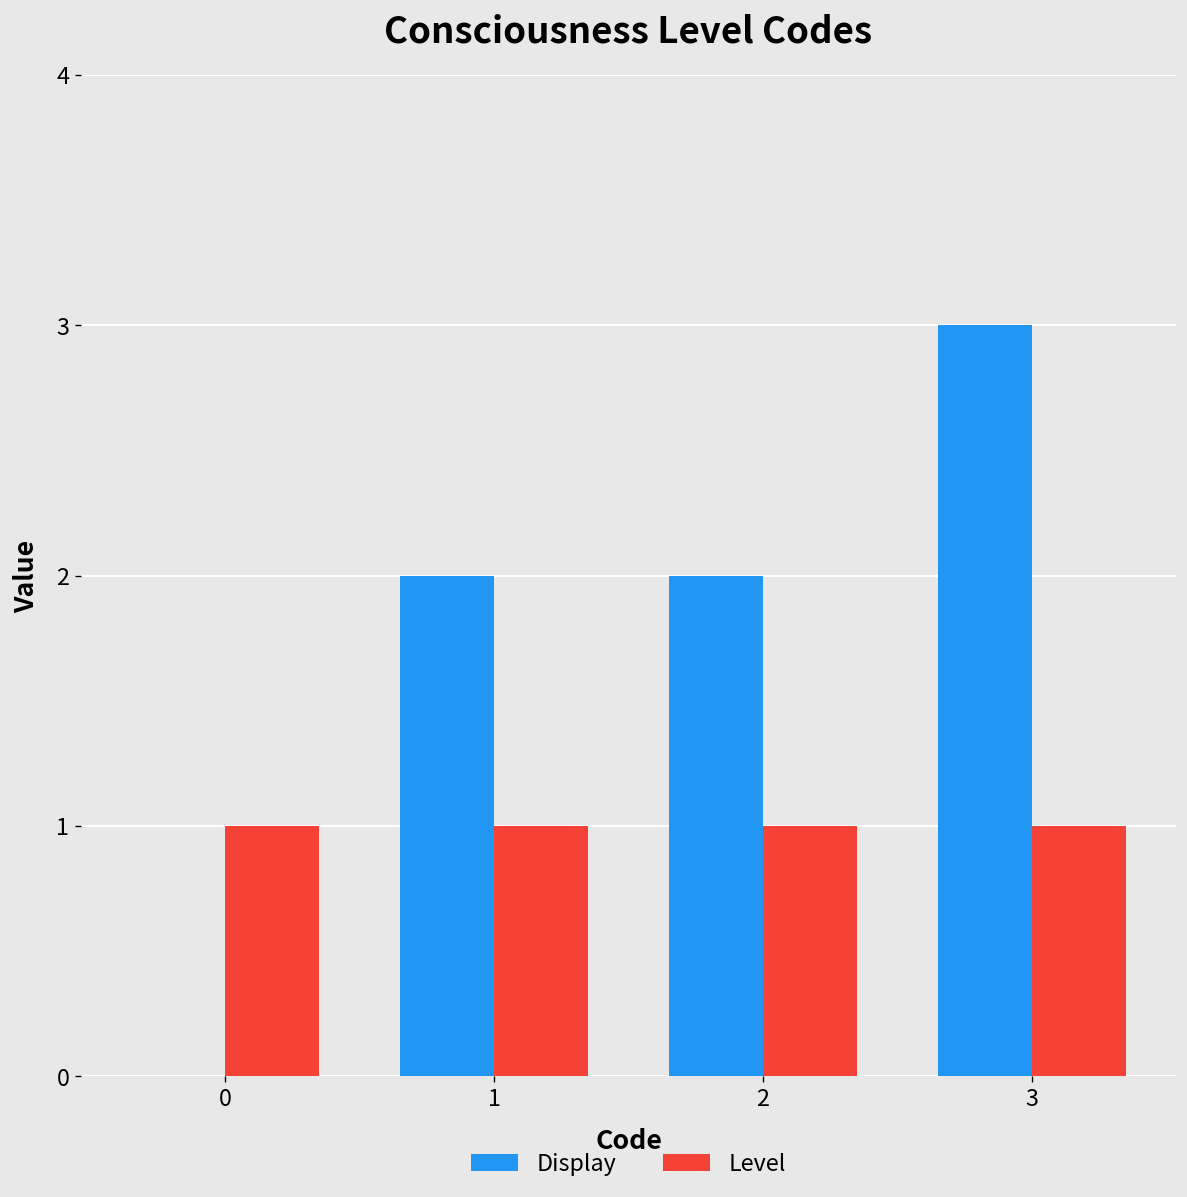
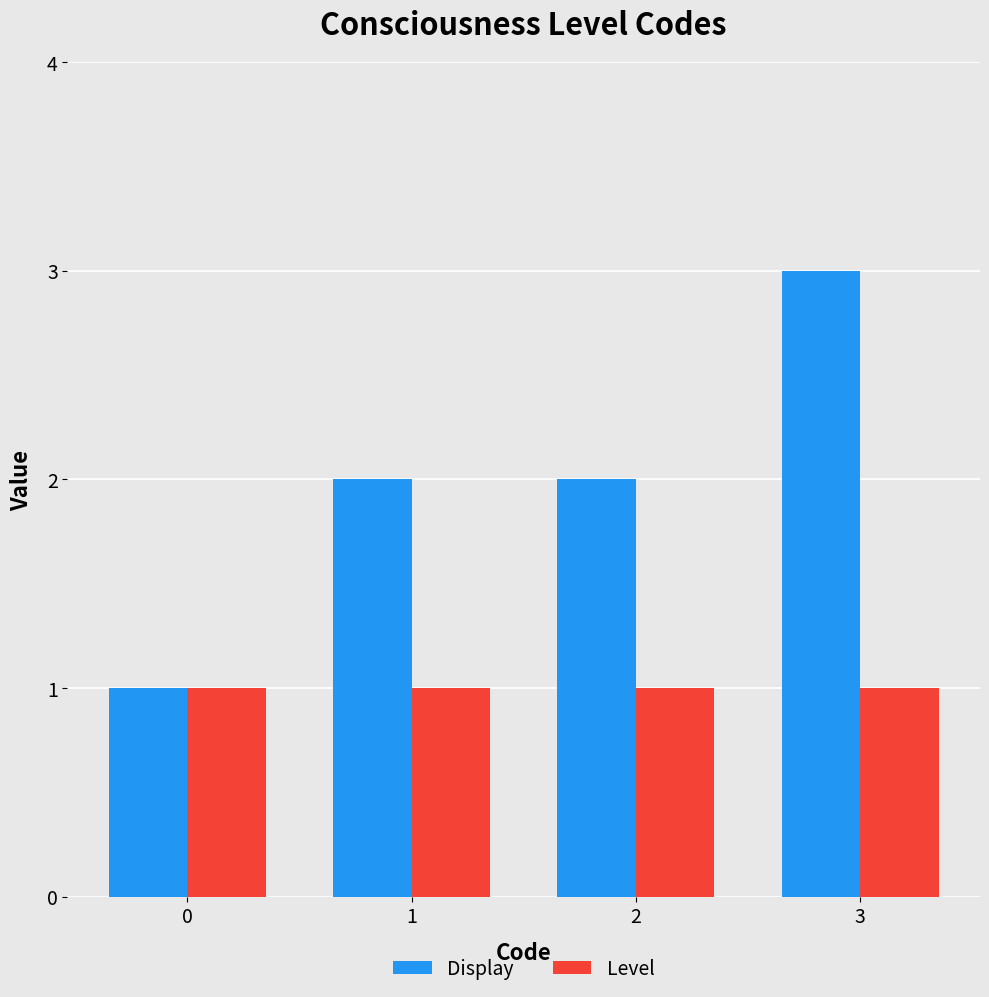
  {
    "Display": {
-     "0": 0,
+     "0": 1,
      "1": 2,
      "2": 2,
      "3": 3
    },
    "Level": {
      "0": 1,
      "1": 1,
      "2": 1,
      "3": 1
    }
  }
